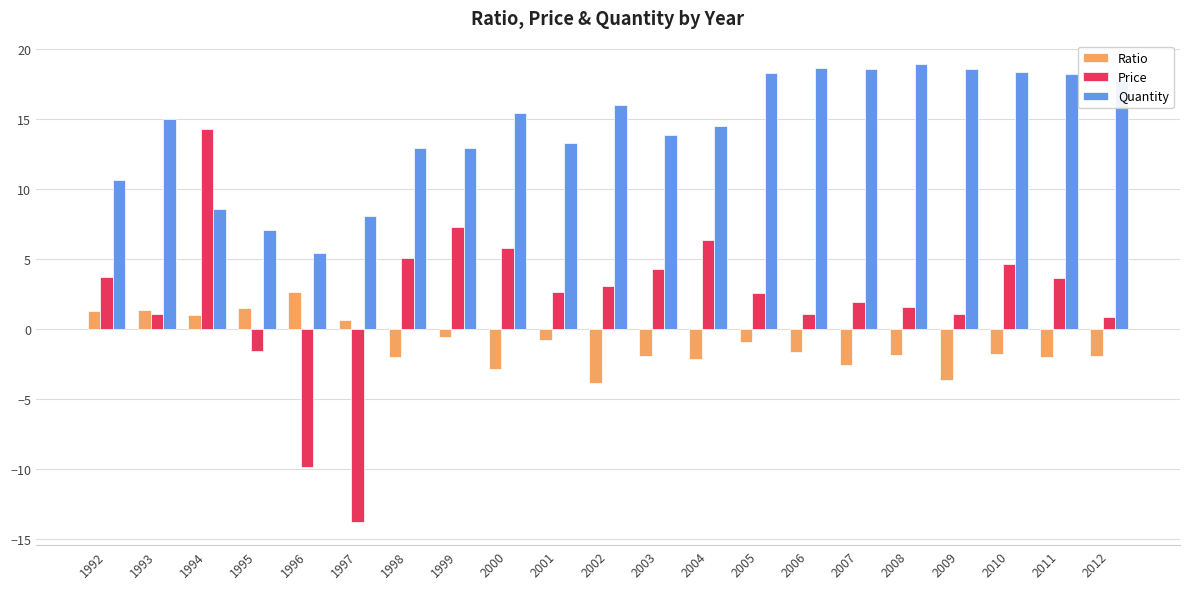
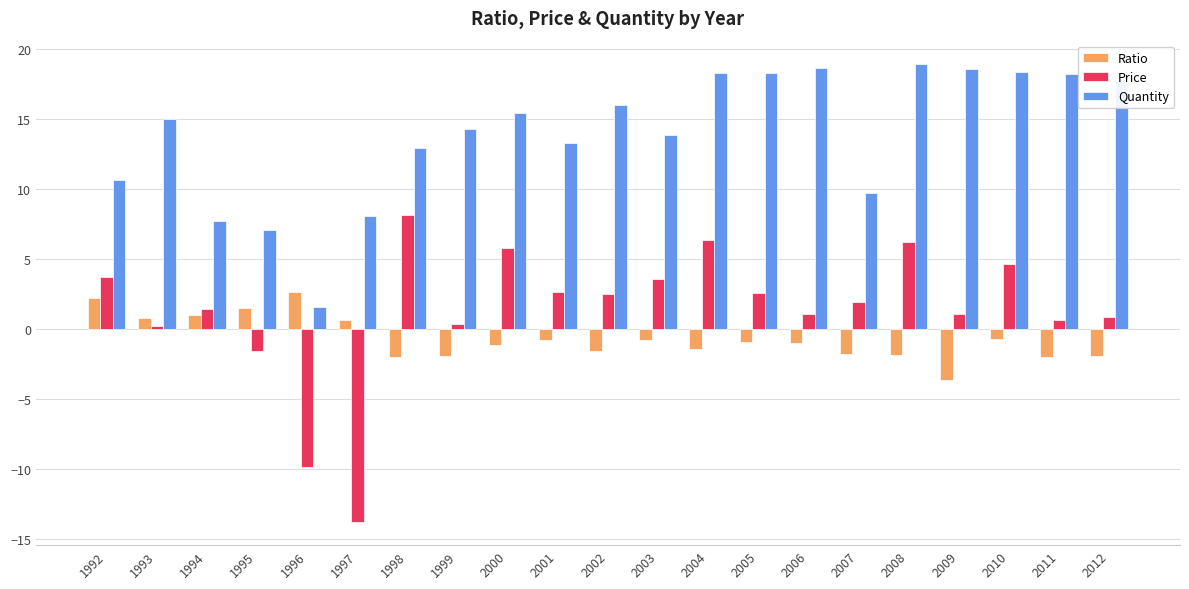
  {
    "Ratio": {
-     "1992": 1.3,
-     "1993": 1.4,
+     "1992": 2.2,
+     "1993": 0.8,
      "1994": 1.0,
      "1995": 1.5,
      "1996": 2.7,
      "1997": 0.7,
      "1998": -2.0,
-     "1999": -0.6,
-     "2000": -2.9,
+     "1999": -1.9,
+     "2000": -1.1,
      "2001": -0.8,
-     "2002": -3.9,
-     "2003": -1.9,
-     "2004": -2.1,
+     "2002": -1.6,
+     "2003": -0.8,
+     "2004": -1.4,
      "2005": -0.9,
-     "2006": -1.7,
-     "2007": -2.6,
+     "2006": -1.0,
+     "2007": -1.8,
      "2008": -1.9,
      "2009": -3.7,
-     "2010": -1.8,
+     "2010": -0.7,
      "2011": -2.0,
      "2012": -1.9
    },
    "Price": {
      "1992": 3.7,
-     "1993": 1.1,
-     "1994": 14.3,
+     "1993": 0.2,
+     "1994": 1.4,
      "1995": -1.6,
      "1996": -9.9,
      "1997": -13.8,
-     "1998": 5.1,
-     "1999": 7.3,
+     "1998": 8.2,
+     "1999": 0.3,
      "2000": 5.8,
      "2001": 2.6,
-     "2002": 3.0,
-     "2003": 4.2,
+     "2002": 2.5,
+     "2003": 3.6,
      "2004": 6.3,
      "2005": 2.6,
      "2006": 1.1,
      "2007": 1.9,
-     "2008": 1.6,
+     "2008": 6.2,
      "2009": 1.1,
      "2010": 4.7,
-     "2011": 3.6,
+     "2011": 0.7,
      "2012": 0.9
    },
    "Quantity": {
      "1992": 10.6,
      "1993": 15.0,
-     "1994": 8.6,
+     "1994": 7.7,
      "1995": 7.1,
-     "1996": 5.4,
+     "1996": 1.6,
      "1997": 8.0,
      "1998": 12.9,
-     "1999": 12.9,
+     "1999": 14.3,
      "2000": 15.4,
      "2001": 13.3,
      "2002": 16.0,
      "2003": 13.8,
-     "2004": 14.5,
+     "2004": 18.3,
      "2005": 18.3,
      "2006": 18.6,
-     "2007": 18.6,
+     "2007": 9.7,
      "2008": 19.0,
      "2009": 18.6,
      "2010": 18.3,
      "2011": 18.2
    }
  }
